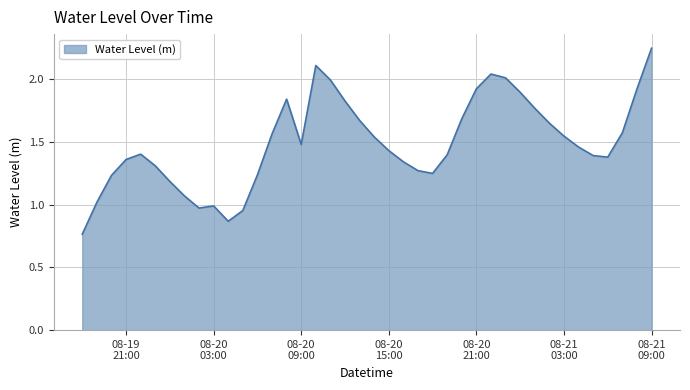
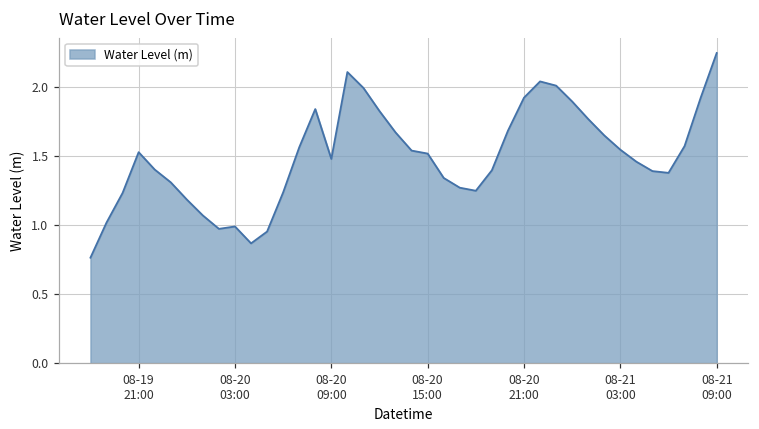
  {
-   "08-19 21:00": 1.36,
+   "08-19 21:00": 1.53,
    "08-20 03:00": 0.99,
    "08-20 09:00": 1.48,
-   "08-20 15:00": 1.43,
+   "08-20 15:00": 1.52,
    "08-20 21:00": 1.92,
    "08-21 03:00": 1.55,
    "08-21 09:00": 2.25
  }
